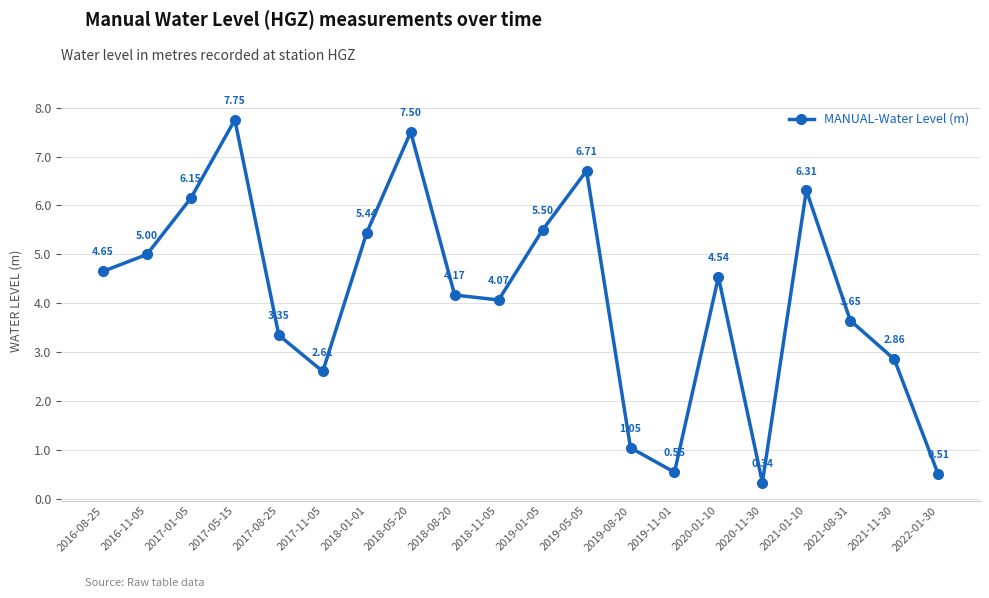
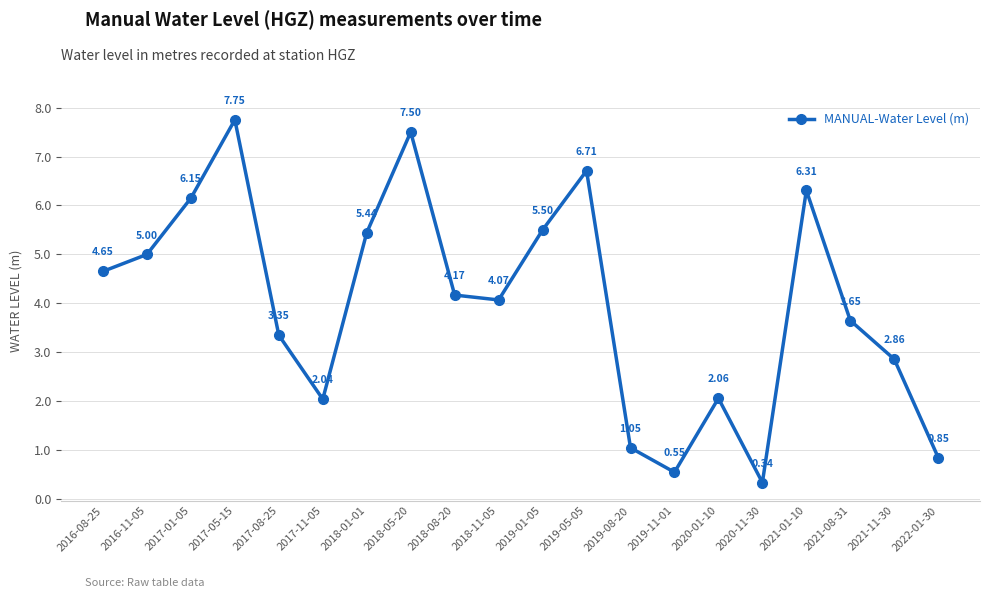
  {
    "2016-08-25": 4.65,
    "2016-11-05": 5.00,
    "2017-01-05": 6.15,
    "2017-05-15": 7.75,
    "2017-08-25": 3.35,
-   "2017-11-05": 2.61,
+   "2017-11-05": 2.04,
    "2018-01-01": 5.44,
    "2018-05-20": 7.50,
    "2018-08-20": 4.17,
    "2018-11-05": 4.07,
    "2019-01-05": 5.50,
    "2019-05-05": 6.71,
    "2019-08-20": 1.05,
    "2019-11-01": 0.55,
-   "2020-01-10": 4.54,
+   "2020-01-10": 2.06,
    "2020-11-30": 0.34,
    "2021-01-10": 6.31,
    "2021-08-31": 3.65,
    "2021-11-30": 2.86,
-   "2022-01-30": 0.51
+   "2022-01-30": 0.85
  }
